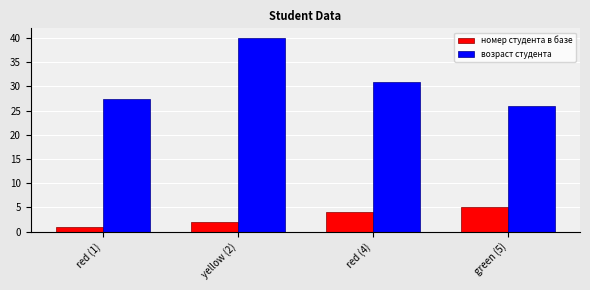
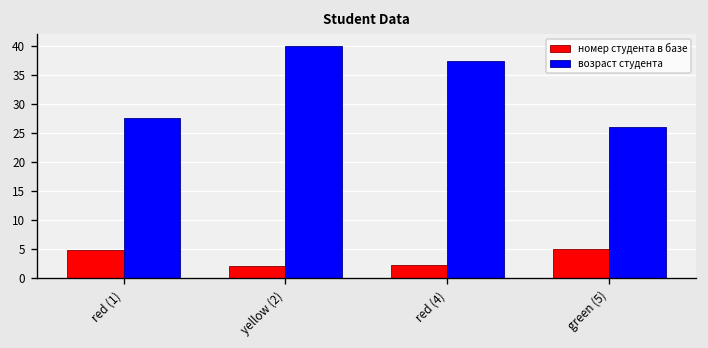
  {
    "номер студента в базе": {
-     "red (1)": 1,
+     "red (1)": 5,
      "yellow (2)": 2,
-     "red (4)": 4,
+     "red (4)": 2,
      "green (5)": 5
    },
    "возраст студента": {
      "red (1)": 28,
      "yellow (2)": 40,
-     "red (4)": 31,
+     "red (4)": 37,
      "green (5)": 26
    }
  }
